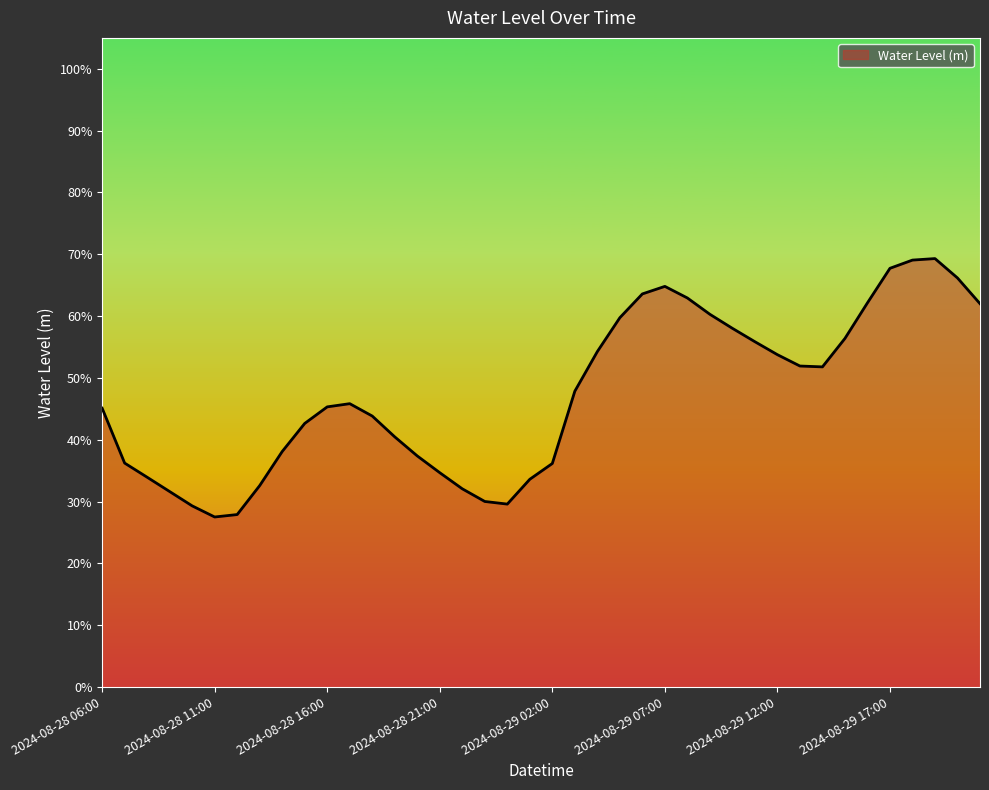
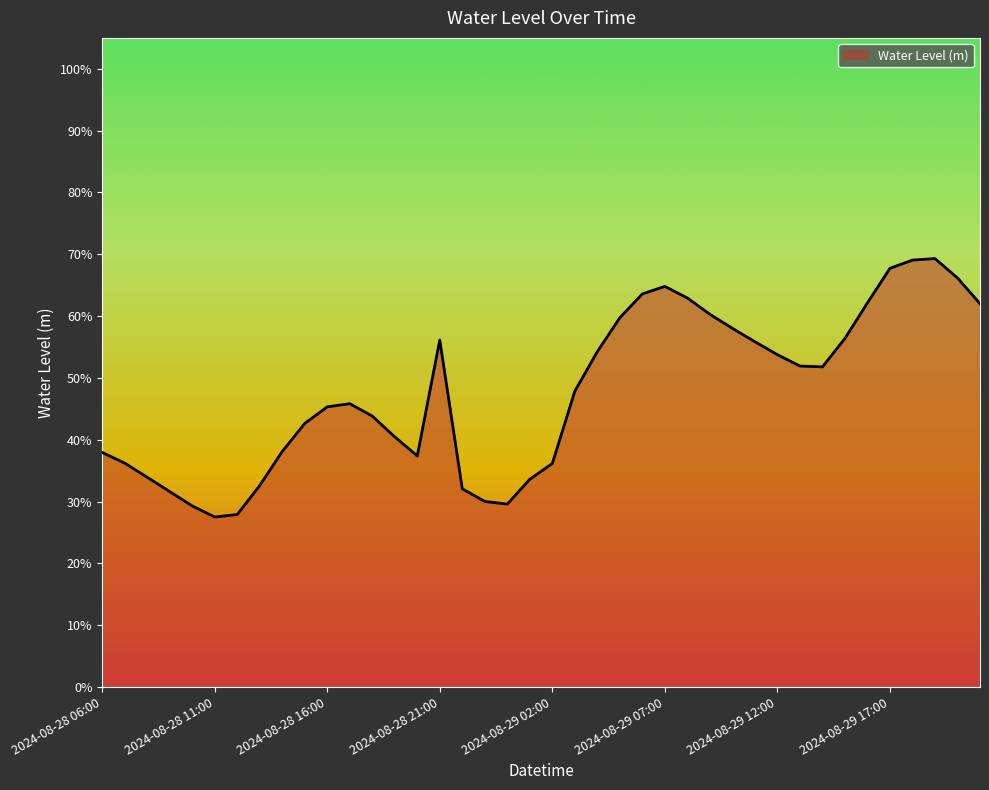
  {
-   "2024-08-28 06:00": "45%",
+   "2024-08-28 06:00": "38%",
    "2024-08-28 11:00": "28%",
    "2024-08-28 16:00": "45%",
-   "2024-08-28 21:00": "35%",
+   "2024-08-28 21:00": "56%",
    "2024-08-29 02:00": "36%",
    "2024-08-29 07:00": "65%",
    "2024-08-29 12:00": "54%",
    "2024-08-29 17:00": "68%"
  }
